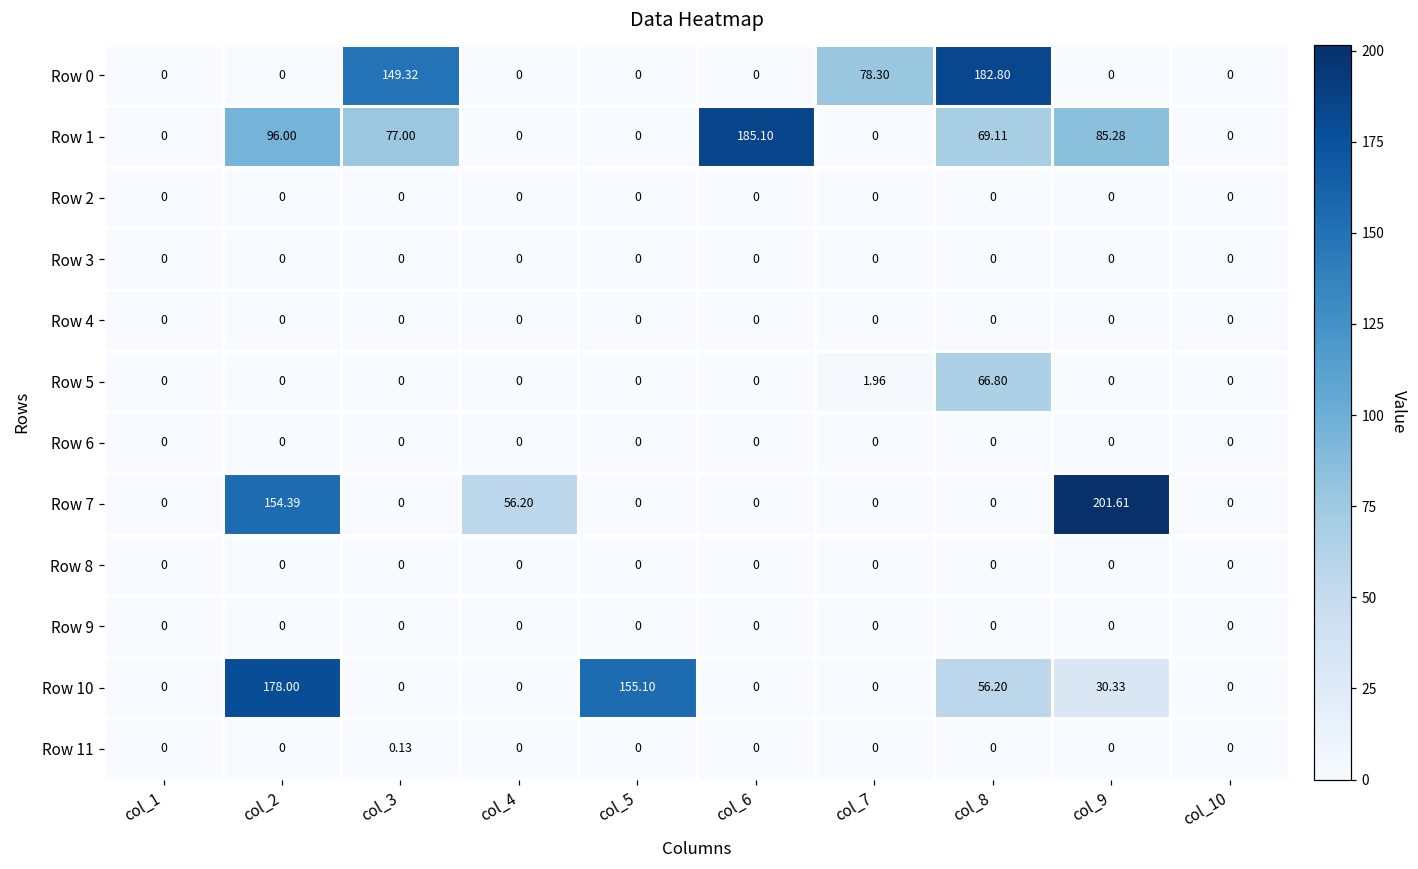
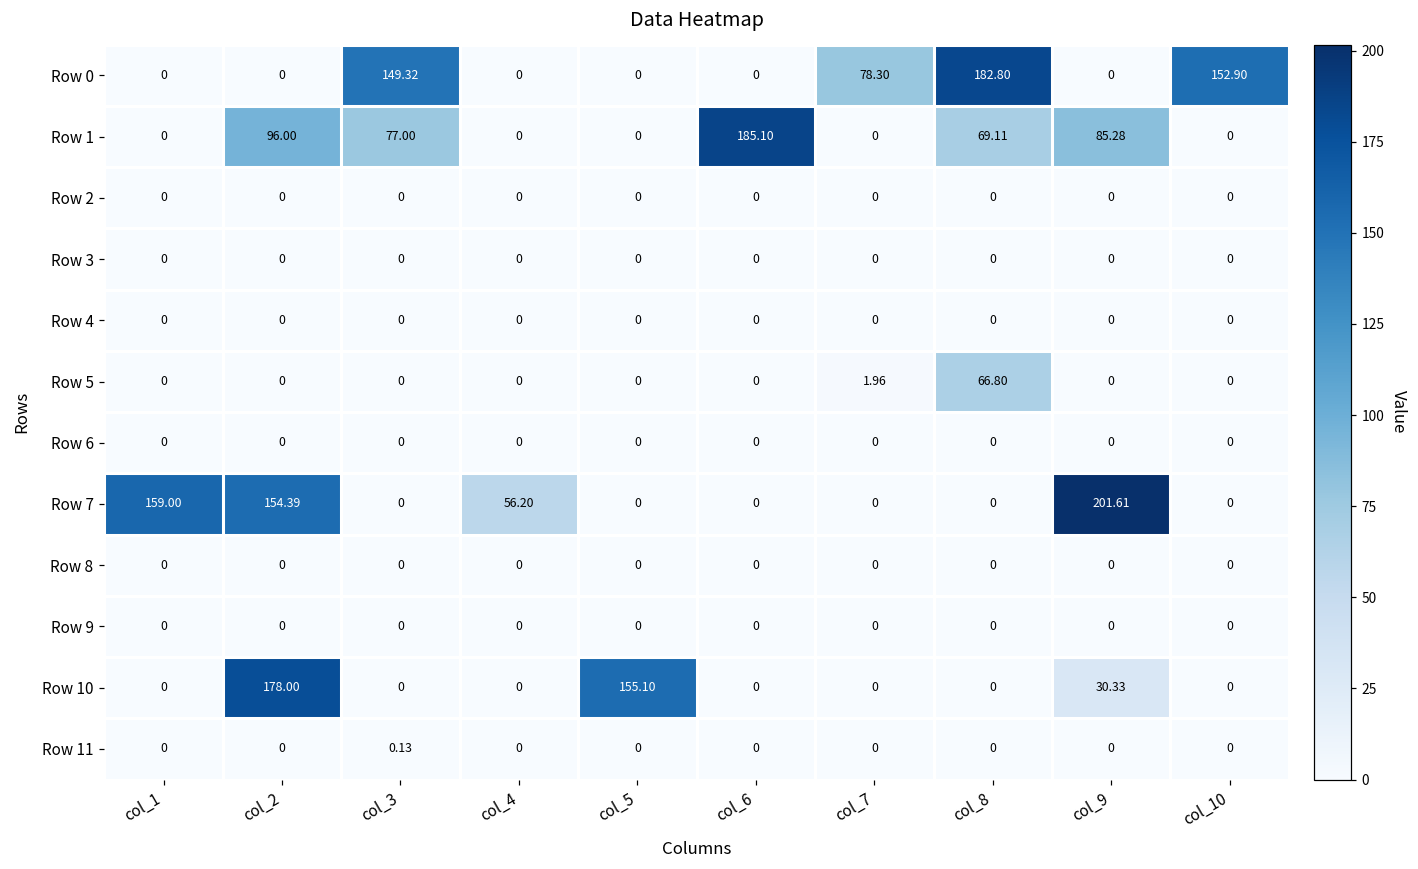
  {
    "Row 0": {
      "col_1": 0,
      "col_2": 0,
      "col_3": 149.32,
      "col_4": 0,
      "col_5": 0,
      "col_6": 0,
      "col_7": 78.30,
      "col_8": 182.80,
      "col_9": 0,
-     "col_10": 0
+     "col_10": 152.90
    },
    "Row 1": {
      "col_1": 0,
      "col_2": 96.00,
      "col_3": 77.00,
      "col_4": 0,
      "col_5": 0,
      "col_6": 185.10,
      "col_7": 0,
      "col_8": 69.11,
      "col_9": 85.28,
      "col_10": 0
    },
    "Row 2": {
      "col_1": 0,
      "col_2": 0,
      "col_3": 0,
      "col_4": 0,
      "col_5": 0,
      "col_6": 0,
      "col_7": 0,
      "col_8": 0,
      "col_9": 0,
      "col_10": 0
    },
    "Row 3": {
      "col_1": 0,
      "col_2": 0,
      "col_3": 0,
      "col_4": 0,
      "col_5": 0,
      "col_6": 0,
      "col_7": 0,
      "col_8": 0,
      "col_9": 0,
      "col_10": 0
    },
    "Row 4": {
      "col_1": 0,
      "col_2": 0,
      "col_3": 0,
      "col_4": 0,
      "col_5": 0,
      "col_6": 0,
      "col_7": 0,
      "col_8": 0,
      "col_9": 0,
      "col_10": 0
    },
    "Row 5": {
      "col_1": 0,
      "col_2": 0,
      "col_3": 0,
      "col_4": 0,
      "col_5": 0,
      "col_6": 0,
      "col_7": 1.96,
      "col_8": 66.80,
      "col_9": 0,
      "col_10": 0
    },
    "Row 6": {
      "col_1": 0,
      "col_2": 0,
      "col_3": 0,
      "col_4": 0,
      "col_5": 0,
      "col_6": 0,
      "col_7": 0,
      "col_8": 0,
      "col_9": 0,
      "col_10": 0
    },
    "Row 7": {
-     "col_1": 0,
+     "col_1": 159.00,
      "col_2": 154.39,
      "col_3": 0,
      "col_4": 56.20,
      "col_5": 0,
      "col_6": 0,
      "col_7": 0,
      "col_8": 0,
      "col_9": 201.61,
      "col_10": 0
    },
    "Row 8": {
      "col_1": 0,
      "col_2": 0,
      "col_3": 0,
      "col_4": 0,
      "col_5": 0,
      "col_6": 0,
      "col_7": 0,
      "col_8": 0,
      "col_9": 0,
      "col_10": 0
    },
    "Row 9": {
      "col_1": 0,
      "col_2": 0,
      "col_3": 0,
      "col_4": 0,
      "col_5": 0,
      "col_6": 0,
      "col_7": 0,
      "col_8": 0,
      "col_9": 0,
      "col_10": 0
    },
    "Row 10": {
      "col_1": 0,
      "col_2": 178.00,
      "col_3": 0,
      "col_4": 0,
      "col_5": 155.10,
      "col_6": 0,
      "col_7": 0,
-     "col_8": 56.20,
+     "col_8": 0,
      "col_9": 30.33,
      "col_10": 0
    },
    "Row 11": {
      "col_1": 0,
      "col_2": 0,
      "col_3": 0.13,
      "col_4": 0,
      "col_5": 0,
      "col_6": 0,
      "col_7": 0,
      "col_8": 0,
      "col_9": 0,
      "col_10": 0
    }
  }
